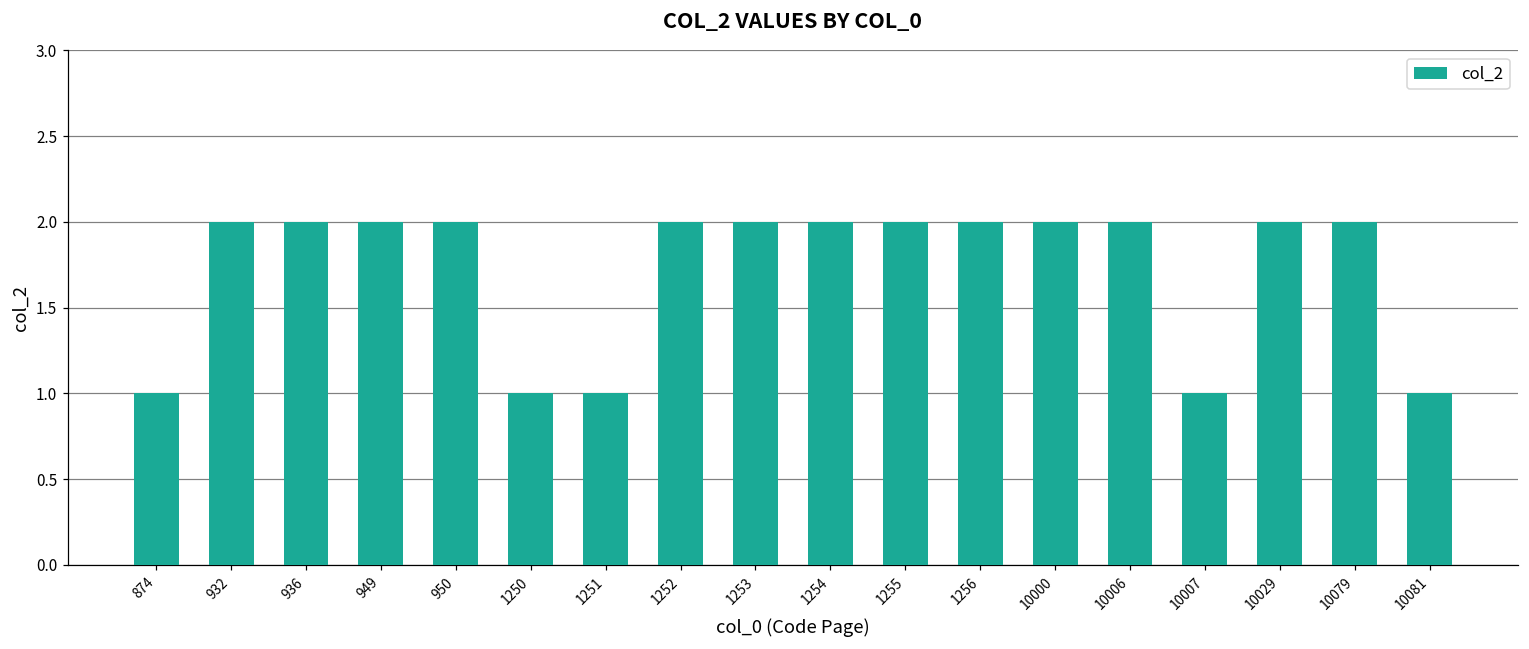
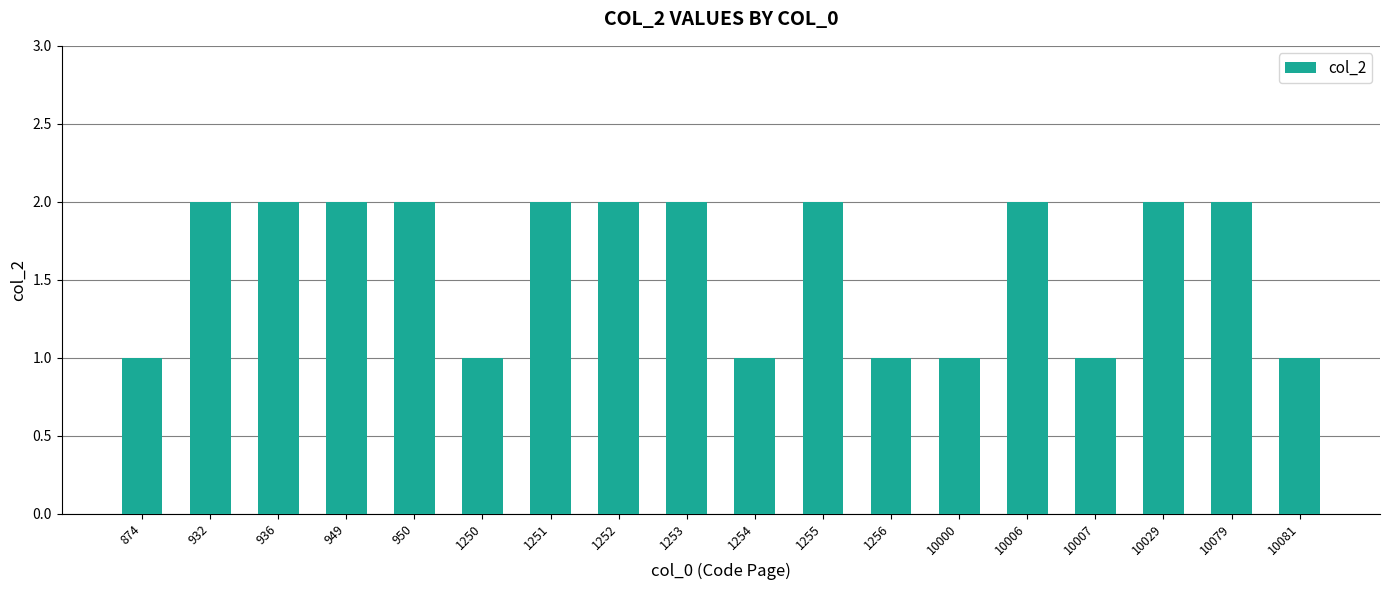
  {
    "874": 1,
    "932": 2,
    "936": 2,
    "949": 2,
    "950": 2,
    "1250": 1,
-   "1251": 1,
+   "1251": 2,
    "1252": 2,
    "1253": 2,
-   "1254": 2,
+   "1254": 1,
    "1255": 2,
-   "1256": 2,
-   "10000": 2,
+   "1256": 1,
+   "10000": 1,
    "10006": 2,
    "10007": 1,
    "10029": 2,
    "10079": 2,
    "10081": 1
  }
